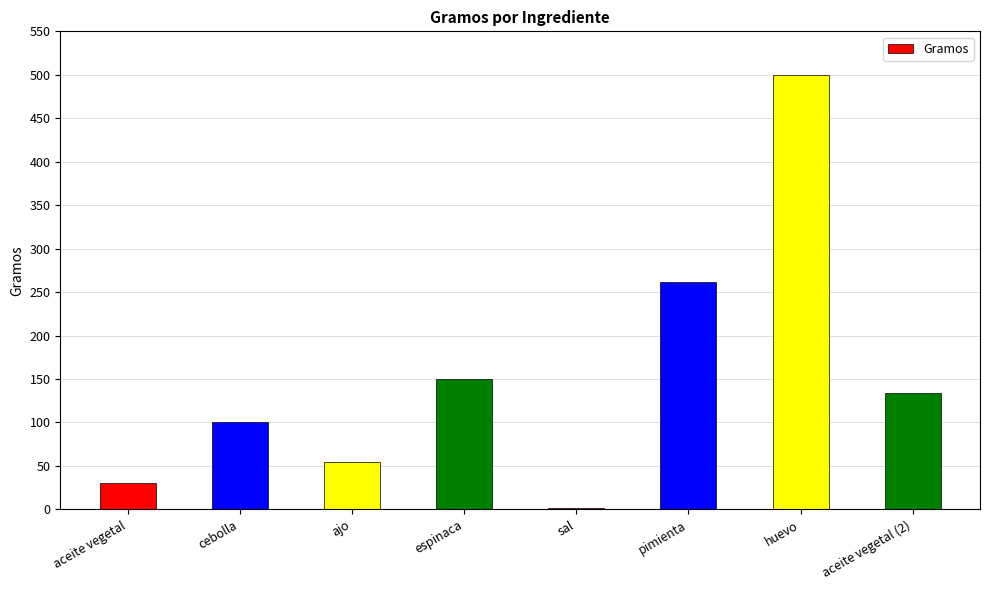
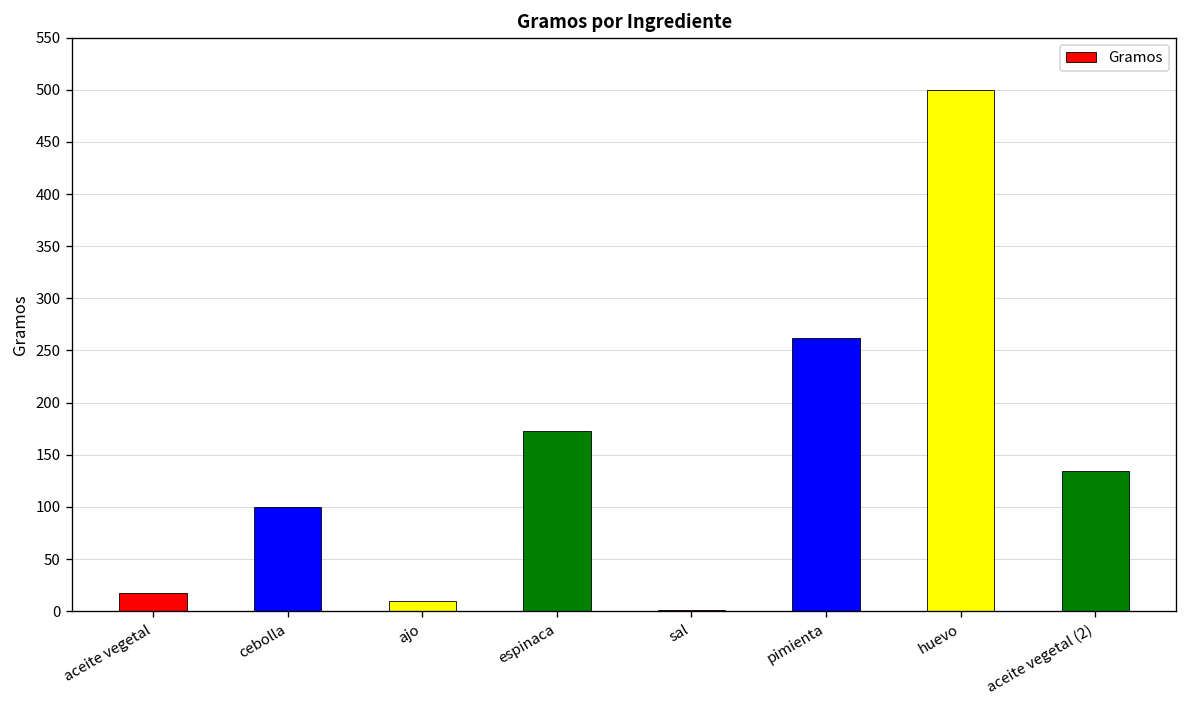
  {
-   "aceite vegetal": 30,
+   "aceite vegetal": 20,
    "cebolla": 100,
-   "ajo": 50,
-   "espinaca": 150,
+   "ajo": 10,
+   "espinaca": 170,
    "pimienta": 260,
    "huevo": 500,
    "aceite vegetal (2)": 130
  }
